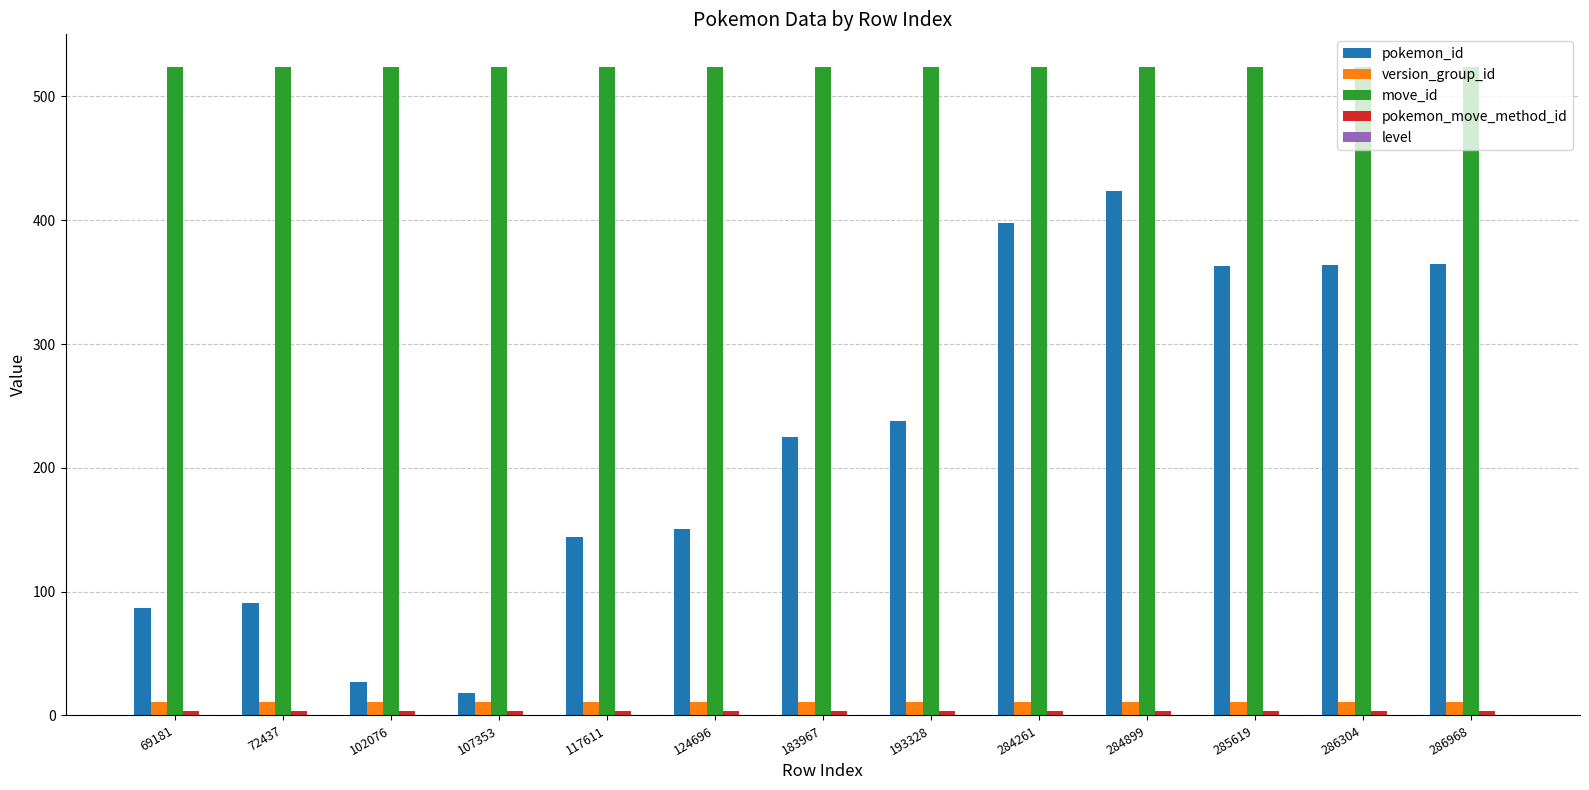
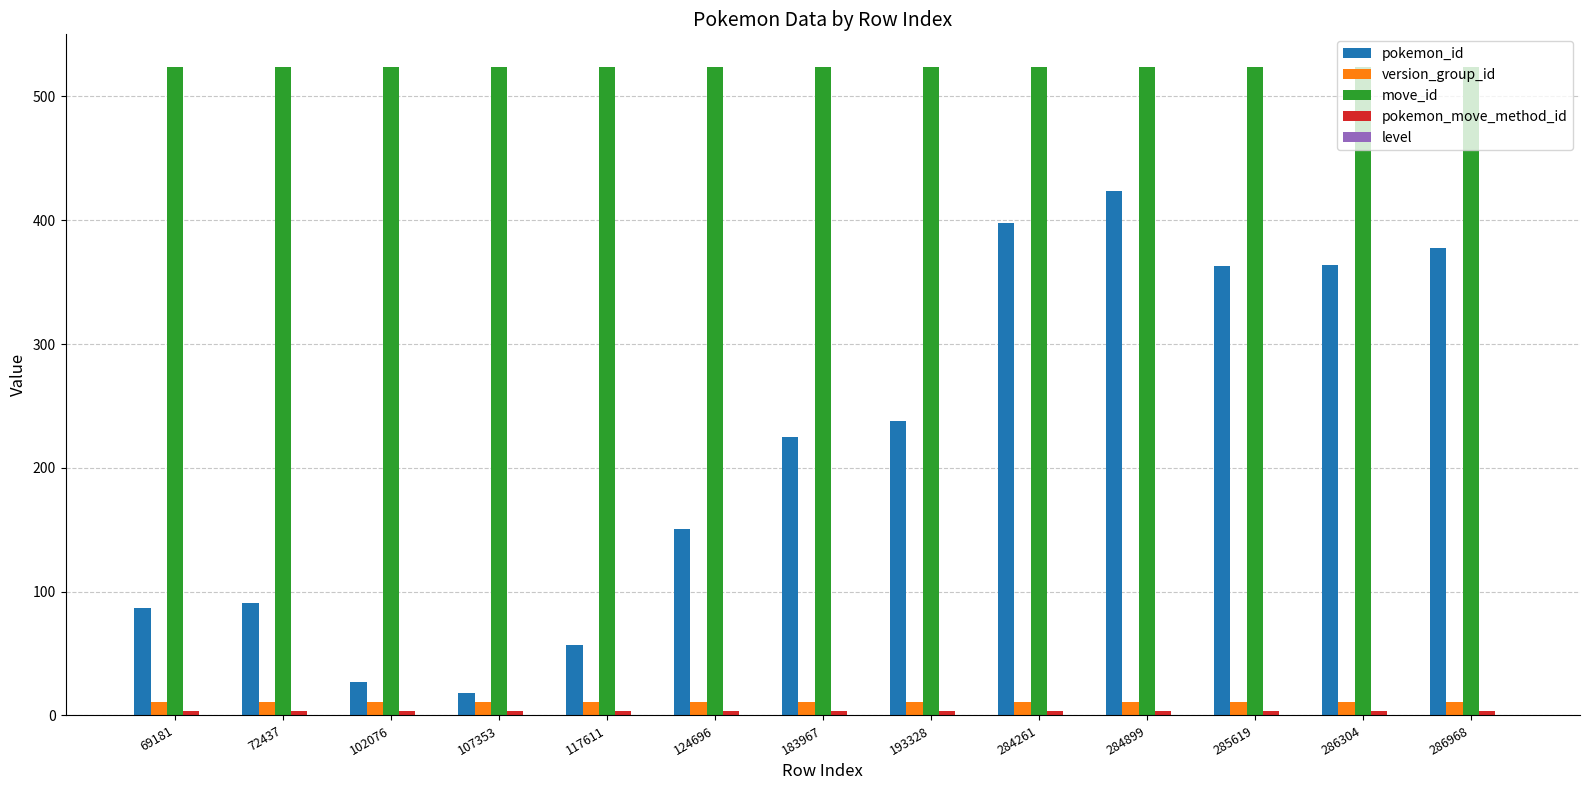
  {
    "pokemon_id": {
      "69181": 87,
      "72437": 91,
      "102076": 27,
      "107353": 18,
-     "117611": 144,
+     "117611": 57,
      "124696": 151,
      "183967": 225,
      "193328": 238,
      "284261": 398,
      "284899": 424,
      "285619": 363,
      "286304": 364,
-     "286968": 365
+     "286968": 378
    },
    "version_group_id": {
      "69181": 11,
      "72437": 11,
      "102076": 11,
      "107353": 11,
      "117611": 11,
      "124696": 11,
      "183967": 11,
      "193328": 11,
      "284261": 11,
      "284899": 11,
      "285619": 11,
      "286304": 11,
      "286968": 11
    },
    "move_id": {
      "69181": 524,
      "72437": 524,
      "102076": 524,
      "107353": 524,
      "117611": 524,
      "124696": 524,
      "183967": 524,
      "193328": 524,
      "284261": 524,
      "284899": 524,
      "285619": 524
    },
    "pokemon_move_method_id": {
      "69181": 4,
      "72437": 4,
      "102076": 4,
      "107353": 4,
      "117611": 4,
      "124696": 4,
      "183967": 4,
      "193328": 4,
      "284261": 4,
      "284899": 4,
      "285619": 4,
      "286304": 4,
      "286968": 4
    },
    "level": {
      "69181": 0,
      "72437": 0,
      "102076": 0,
      "107353": 0,
      "117611": 0,
      "124696": 0,
      "183967": 0,
      "193328": 0,
      "284261": 0,
      "284899": 0,
      "285619": 0,
      "286304": 0,
      "286968": 0
    }
  }
